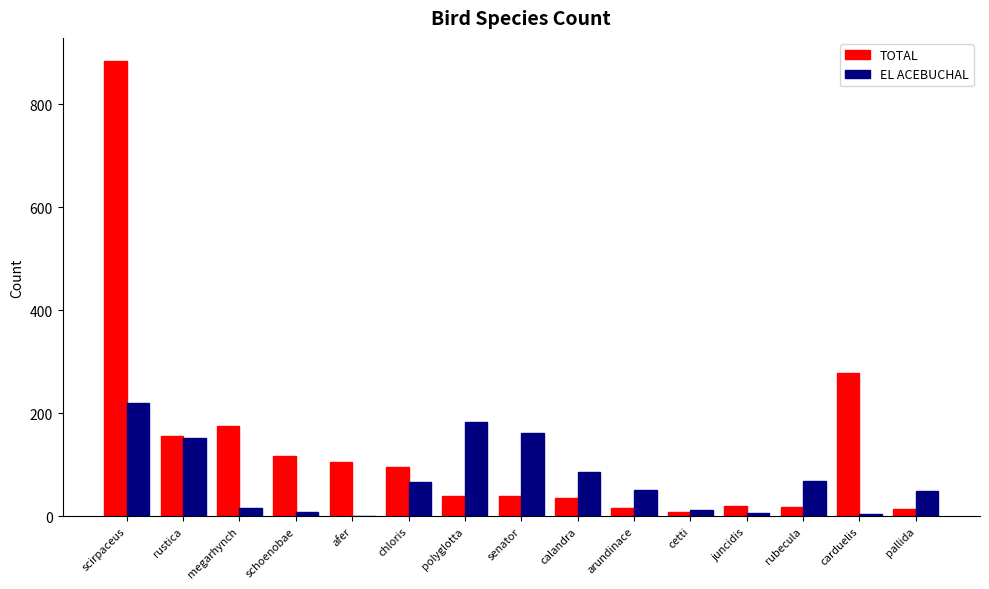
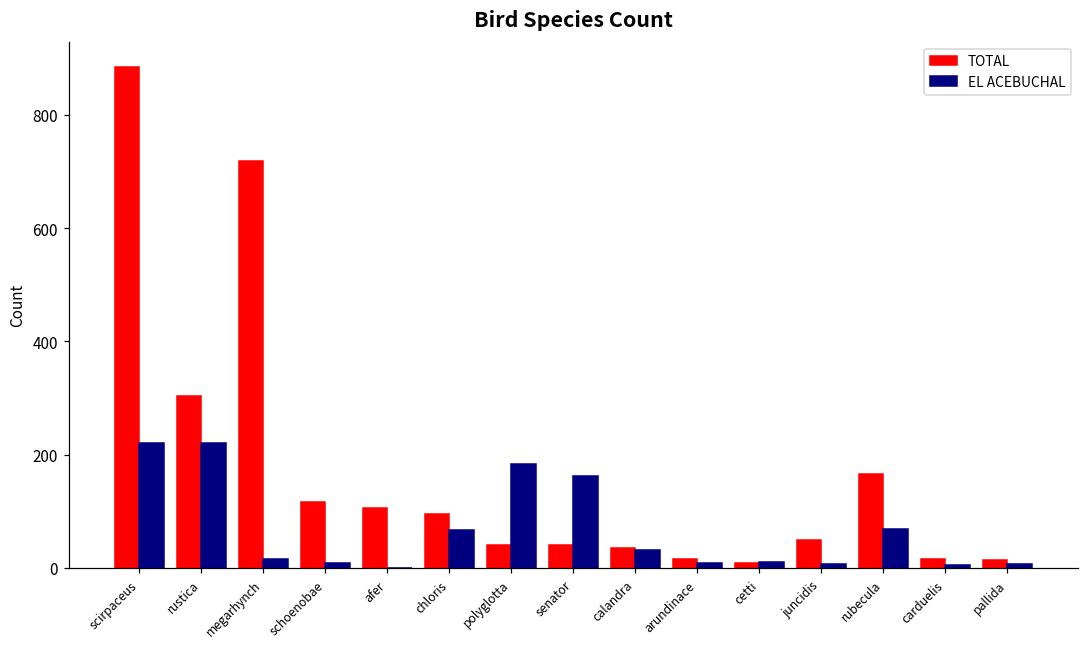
  {
    "TOTAL": {
      "scirpaceus": 890,
-     "rustica": 160,
-     "megarhynch": 180,
+     "rustica": 300,
+     "megarhynch": 720,
      "schoenobae": 120,
      "afer": 110,
      "chloris": 100,
      "polyglotta": 40,
      "senator": 40,
      "calandra": 40,
      "arundinace": 20,
      "cetti": 10,
-     "juncidis": 20,
-     "rubecula": 20,
-     "carduelis": 280,
+     "juncidis": 50,
+     "rubecula": 170,
+     "carduelis": 20,
      "pallida": 10
    },
    "EL ACEBUCHAL": {
      "scirpaceus": 220,
-     "rustica": 150,
+     "rustica": 220,
      "megarhynch": 20,
      "schoenobae": 10,
      "afer": 0,
      "chloris": 70,
      "polyglotta": 180,
      "senator": 160,
-     "calandra": 90,
-     "arundinace": 50,
+     "calandra": 30,
+     "arundinace": 10,
      "cetti": 10,
      "juncidis": 10,
      "rubecula": 70,
      "carduelis": 10,
-     "pallida": 50
+     "pallida": 10
    }
  }
